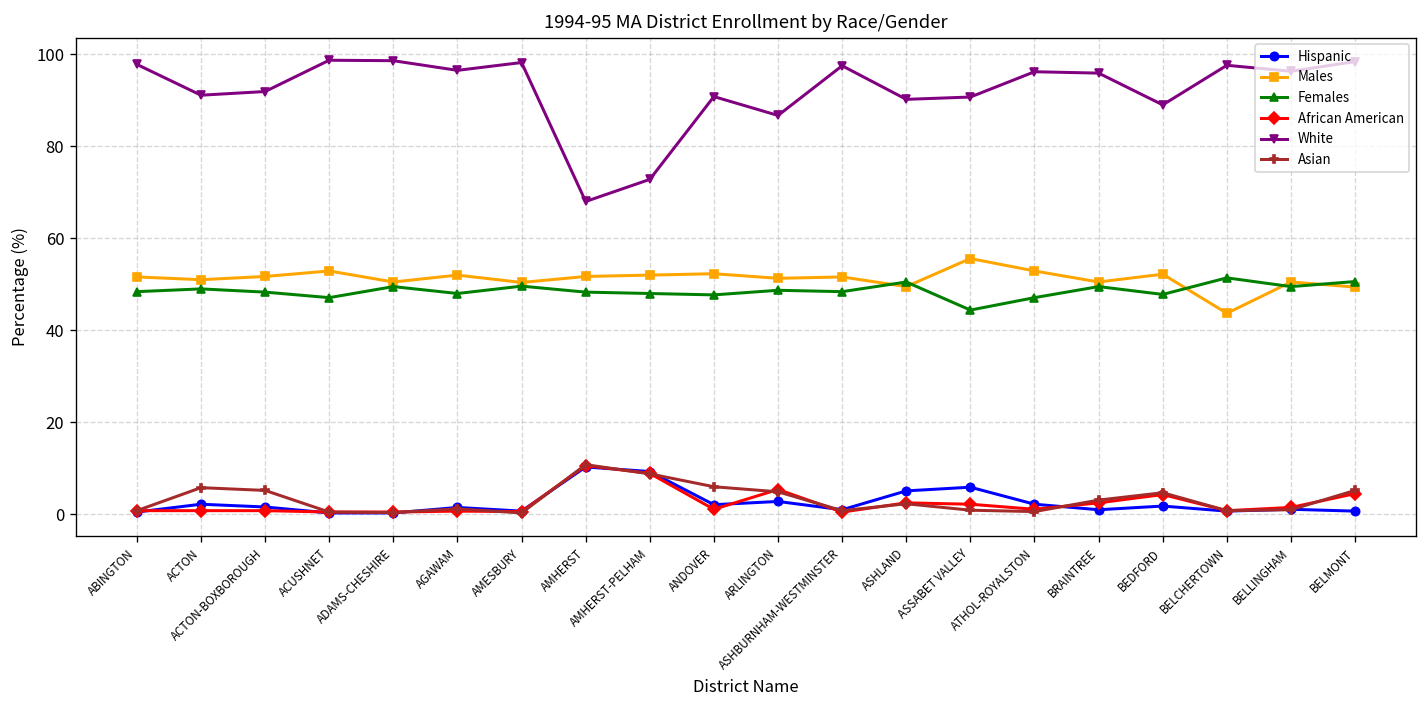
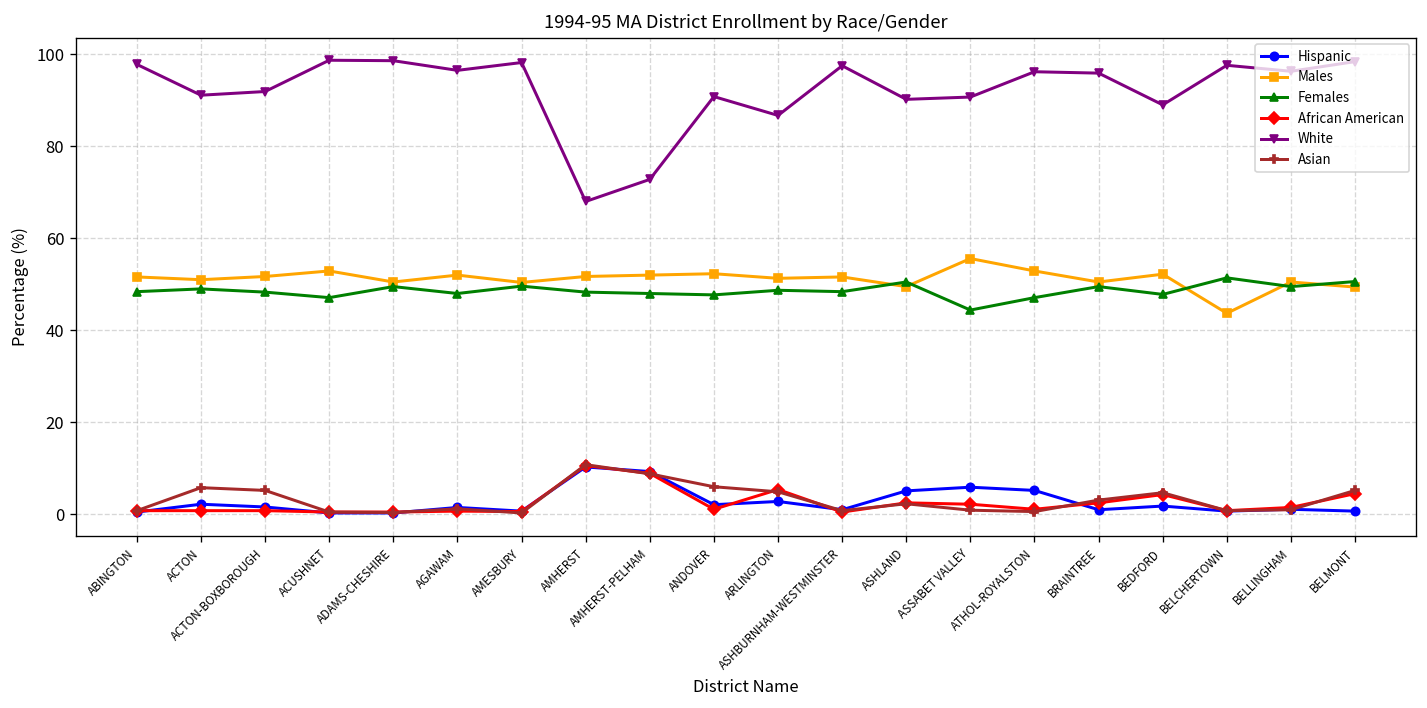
  {
    "Hispanic": {
      "ACTON": 2,
      "ACTON-BOXBOROUGH": 2,
      "ANDOVER": 2,
      "ARLINGTON": 3,
      "ASHLAND": 5,
      "ASSABET VALLEY": 6,
-     "ATHOL-ROYALSTON": 2,
+     "ATHOL-ROYALSTON": 5,
      "BRAINTREE": 1,
      "BEDFORD": 2,
      "BELMONT": 1
    },
    "Males": {
      "ABINGTON": 52,
      "ACTON": 51,
      "ACTON-BOXBOROUGH": 52,
      "ACUSHNET": 53,
      "ADAMS-CHESHIRE": 51,
      "AGAWAM": 52,
      "AMESBURY": 50,
      "AMHERST": 52,
      "AMHERST-PELHAM": 52,
      "ANDOVER": 52,
      "ARLINGTON": 51,
      "ASHBURNHAM-WESTMINSTER": 52,
      "ASHLAND": 50,
      "ASSABET VALLEY": 56,
      "ATHOL-ROYALSTON": 53,
      "BRAINTREE": 51,
      "BEDFORD": 52,
      "BELCHERTOWN": 44,
      "BELLINGHAM": 51,
      "BELMONT": 49
    },
    "Females": {
      "ABINGTON": 48,
      "ACTON": 49,
      "ACTON-BOXBOROUGH": 48,
      "ACUSHNET": 47,
      "ADAMS-CHESHIRE": 50,
      "AGAWAM": 48,
      "AMESBURY": 50,
      "AMHERST": 48,
      "AMHERST-PELHAM": 48,
      "ANDOVER": 48,
      "ARLINGTON": 49,
      "ASHBURNHAM-WESTMINSTER": 48,
      "ASHLAND": 51,
      "ASSABET VALLEY": 44,
      "ATHOL-ROYALSTON": 47,
      "BRAINTREE": 50,
      "BEDFORD": 48,
      "BELCHERTOWN": 51,
      "BELLINGHAM": 50,
      "BELMONT": 51
    },
    "African American": {
      "ACTON": 1,
      "ACTON-BOXBOROUGH": 1,
      "ANDOVER": 1,
      "ASSABET VALLEY": 2,
      "BELMONT": 5
    },
    "White": {
      "ABINGTON": 98,
      "ACTON": 91,
      "ACTON-BOXBOROUGH": 92,
      "ACUSHNET": 99,
      "ADAMS-CHESHIRE": 99,
      "AGAWAM": 97,
      "AMESBURY": 98,
      "AMHERST": 68,
      "AMHERST-PELHAM": 73,
      "ANDOVER": 91,
      "ARLINGTON": 87,
      "ASHBURNHAM-WESTMINSTER": 98,
      "ASHLAND": 90,
      "ASSABET VALLEY": 91,
      "ATHOL-ROYALSTON": 96,
      "BRAINTREE": 96,
      "BEDFORD": 89,
      "BELCHERTOWN": 98
    },
    "Asian": {
      "ACTON": 6,
      "ACTON-BOXBOROUGH": 5,
      "ANDOVER": 6,
      "ASSABET VALLEY": 1,
      "BELMONT": 5
    }
  }
